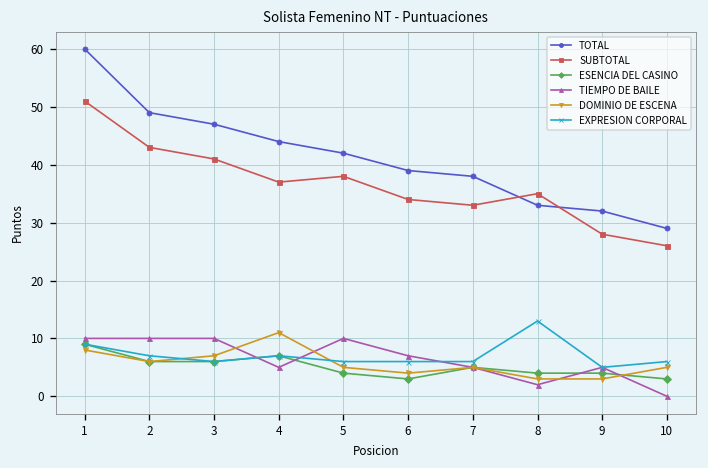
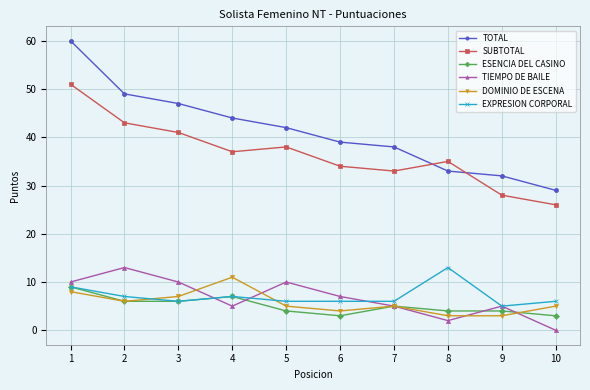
  {
    "TOTAL": {
      "1": 60,
      "2": 49,
      "3": 47,
      "4": 44,
      "5": 42,
      "6": 39,
      "7": 38,
      "8": 33,
      "9": 32,
      "10": 29
    },
    "SUBTOTAL": {
      "1": 51,
      "2": 43,
      "3": 41,
      "4": 37,
      "5": 38,
      "6": 34,
      "7": 33,
      "8": 35,
      "9": 28,
      "10": 26
    },
    "ESENCIA DEL CASINO": {
      "5": 4,
      "6": 3,
      "8": 4,
      "9": 4,
      "10": 3
    },
    "TIEMPO DE BAILE": {
      "1": 10,
-     "2": 10,
+     "2": 13,
      "3": 10,
      "4": 5,
      "5": 10,
      "6": 7,
      "8": 2,
      "10": 0
    },
    "DOMINIO DE ESCENA": {
      "1": 8,
      "3": 7,
      "4": 11,
      "5": 5,
      "6": 4,
      "8": 3,
      "9": 3,
      "10": 5
    },
    "EXPRESION CORPORAL": {
      "2": 7,
      "5": 6,
      "6": 6,
      "7": 6,
      "8": 13,
      "10": 6
    }
  }
